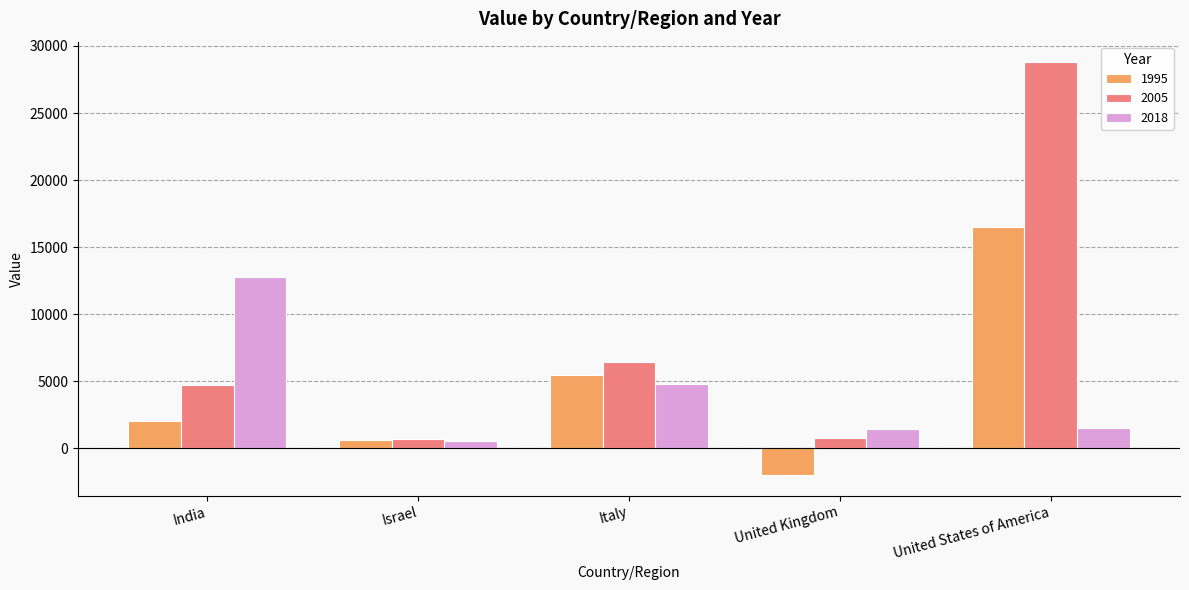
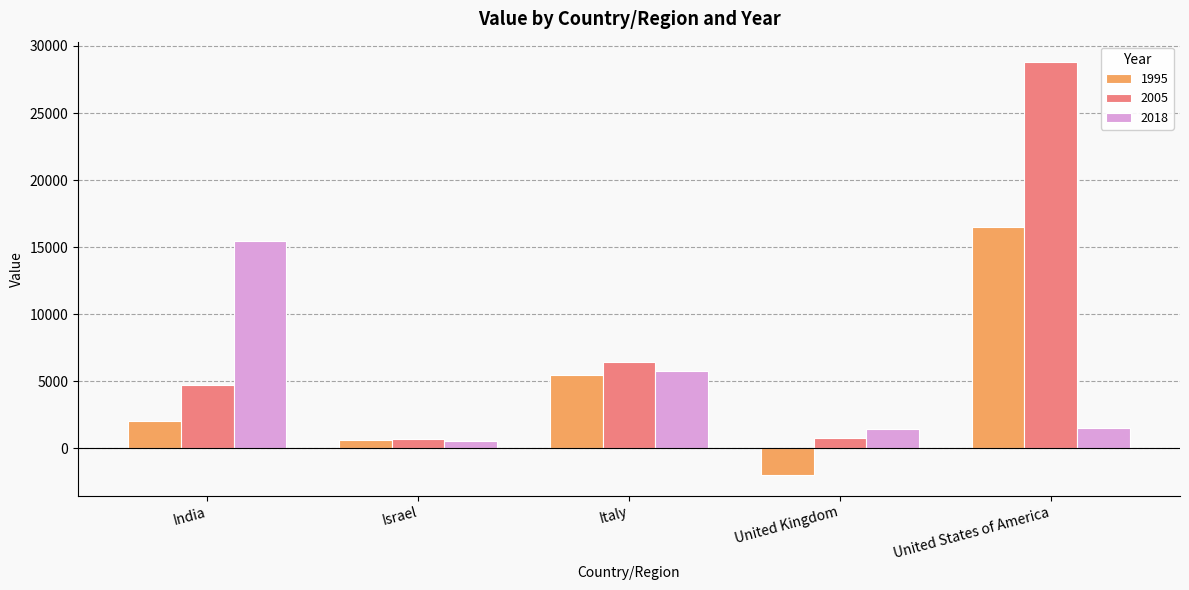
  {
    "2018": {
-     "India": 12800,
+     "India": 15400,
      "Israel": 600,
-     "Italy": 4800,
+     "Italy": 5700,
      "United Kingdom": 1400,
      "United States of America": 1500
    }
  }
